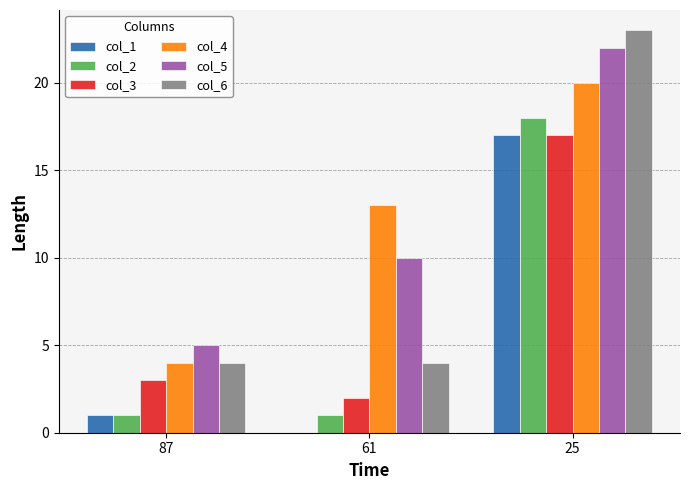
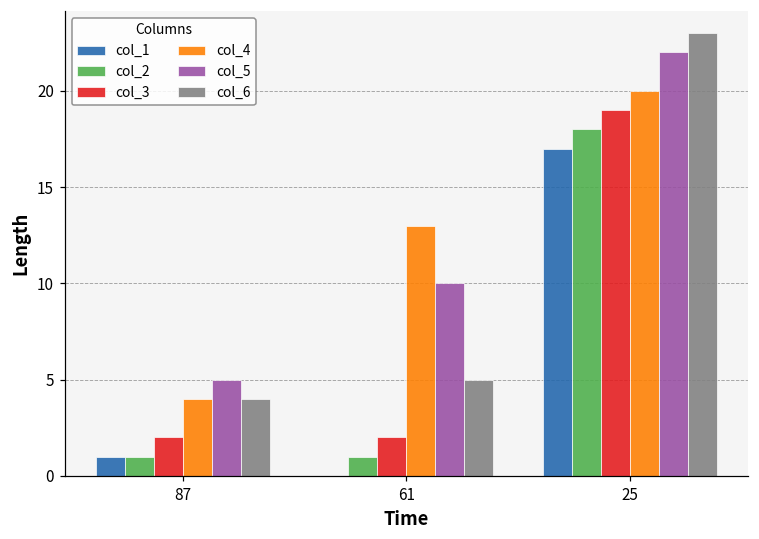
  {
    "col_1": {
      "87": 1,
      "61": 0,
      "25": 17
    },
    "col_2": {
      "87": 1,
      "61": 1,
      "25": 18
    },
    "col_3": {
-     "87": 3,
+     "87": 2,
      "61": 2,
-     "25": 17
+     "25": 19
    },
    "col_4": {
      "87": 4,
      "61": 13,
      "25": 20
    },
    "col_5": {
      "87": 5,
      "61": 10,
      "25": 22
    },
    "col_6": {
      "87": 4,
-     "61": 4,
+     "61": 5,
      "25": 23
    }
  }
